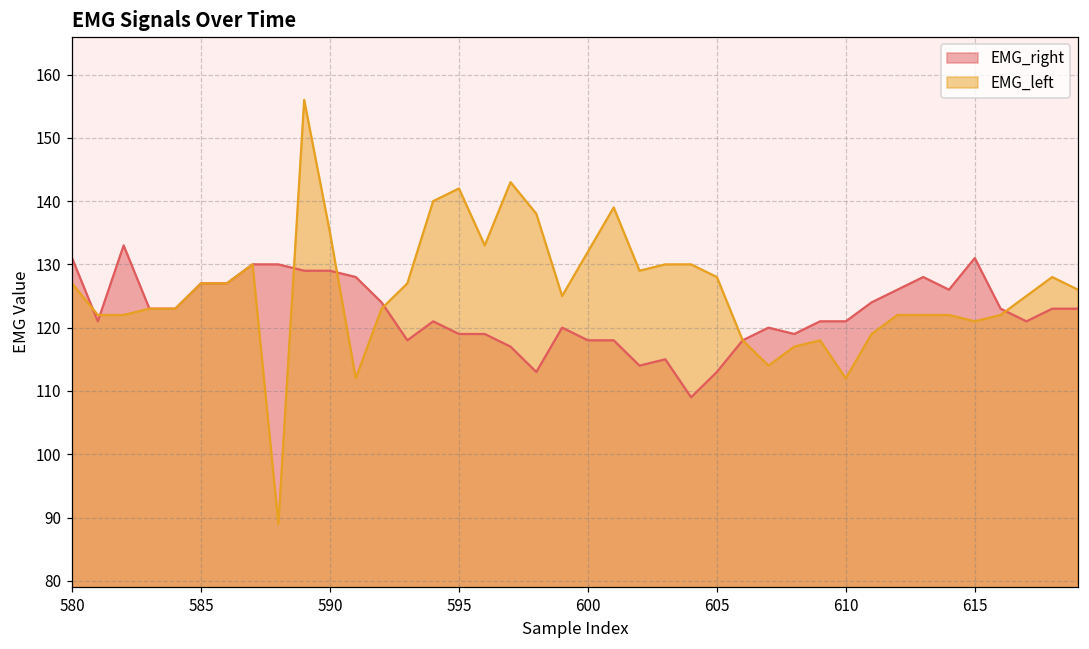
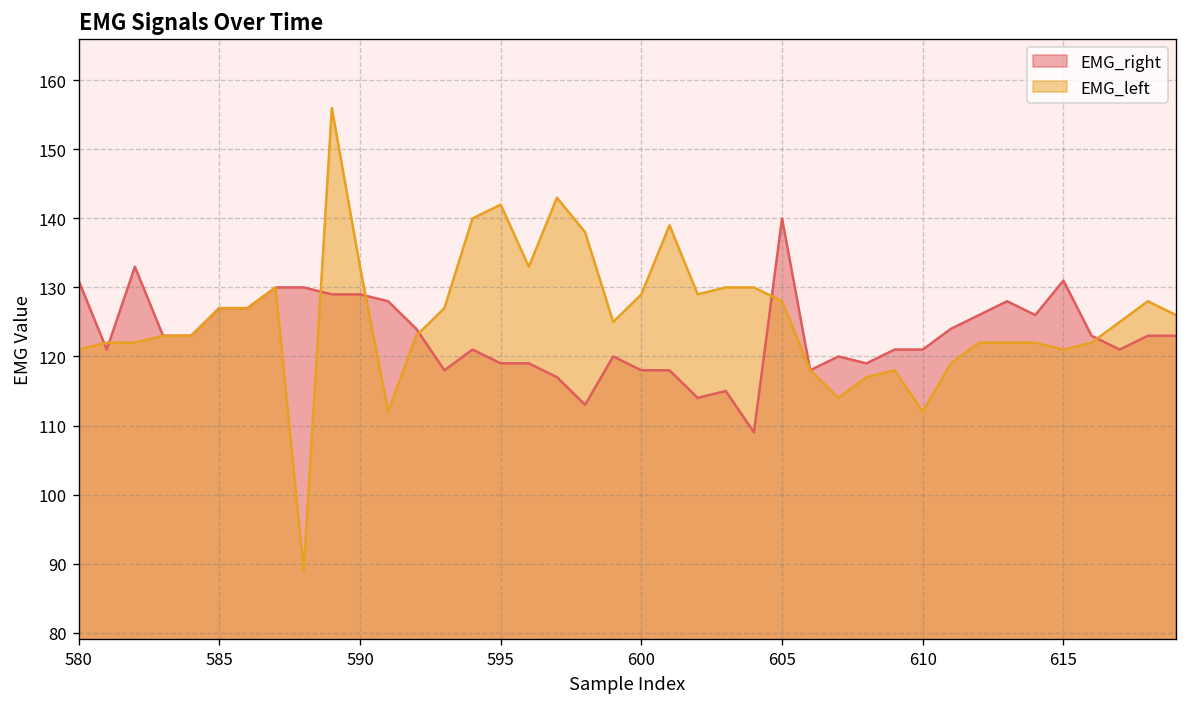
  {
    "EMG_right": {
      "580": 131,
      "590": 129,
      "595": 119,
      "600": 118,
-     "605": 113,
+     "605": 140,
      "610": 121,
      "615": 131
    },
    "EMG_left": {
-     "580": 127,
-     "590": 135,
+     "580": 121,
+     "590": 133,
      "595": 142,
-     "600": 132,
+     "600": 129,
      "605": 128,
      "610": 112,
      "615": 121
    }
  }
